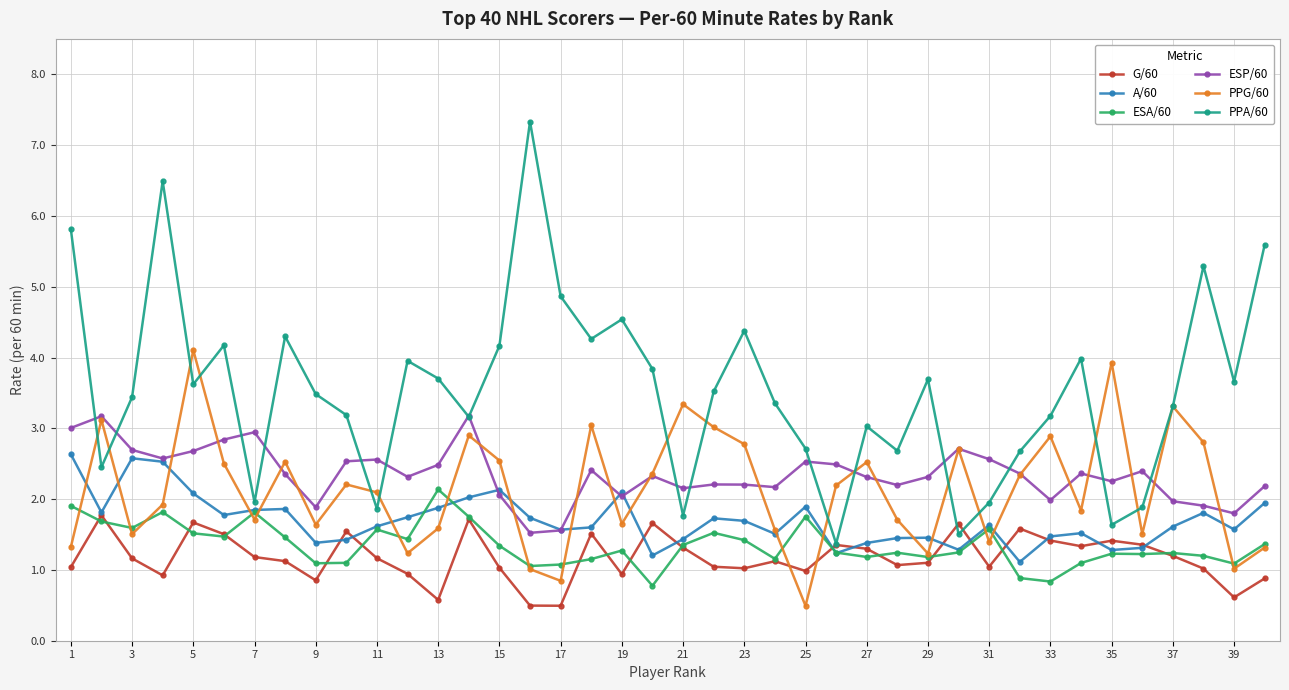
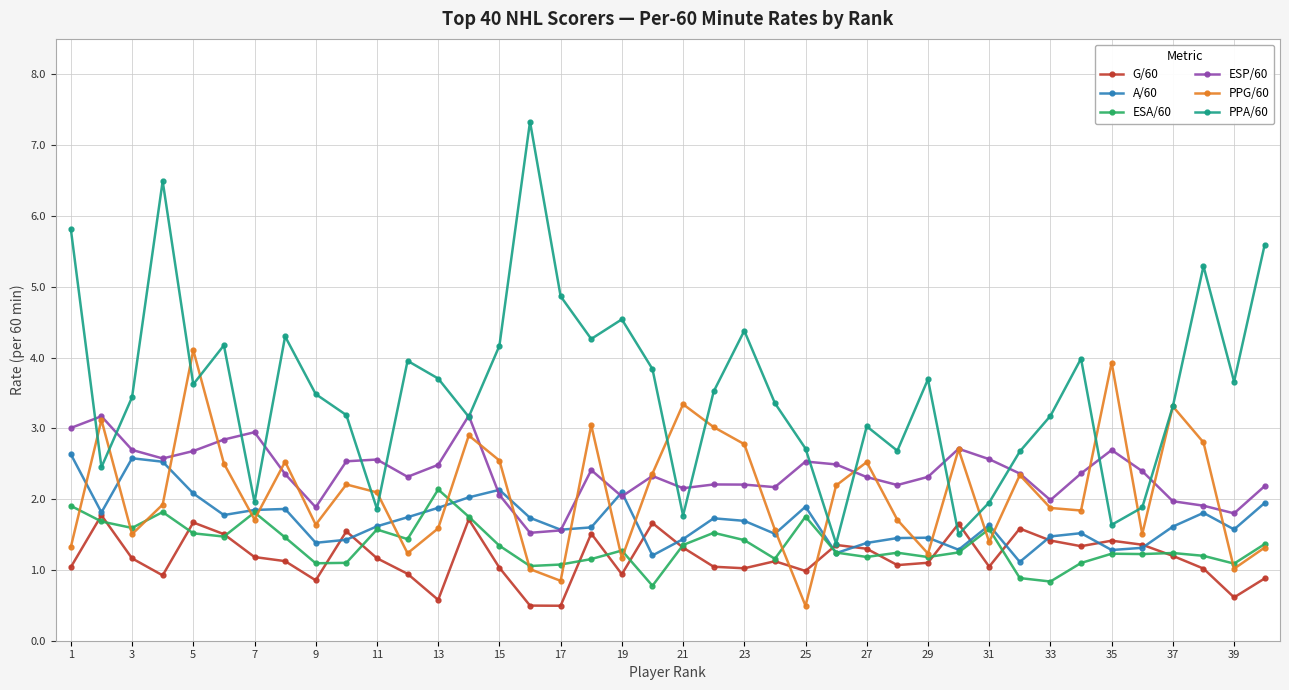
  {
    "G/60": {
      "1": 1.0,
      "3": 1.2,
      "5": 1.7,
      "7": 1.2,
      "9": 0.9,
      "11": 1.2,
      "13": 0.6,
      "15": 1.0,
      "17": 0.5,
      "19": 0.9,
      "21": 1.3,
      "23": 1.0,
      "25": 1.0,
      "27": 1.3,
      "29": 1.1,
      "31": 1.0,
      "33": 1.4,
      "35": 1.4,
      "37": 1.2,
      "39": 0.6
    },
    "A/60": {
      "1": 2.6,
      "3": 2.6,
      "5": 2.1,
      "9": 1.4,
      "11": 1.6,
      "13": 1.9,
      "15": 2.1,
      "19": 2.1,
      "21": 1.4,
      "23": 1.7,
      "25": 1.9,
      "27": 1.4,
      "29": 1.5,
      "31": 1.6,
      "33": 1.5,
      "35": 1.3,
      "37": 1.6,
      "39": 1.6
    },
    "ESP/60": {
      "1": 3.0,
      "3": 2.7,
      "5": 2.7,
      "7": 2.9,
      "9": 1.9,
      "11": 2.6,
      "13": 2.5,
      "15": 2.1,
      "19": 2.0,
      "21": 2.2,
      "23": 2.2,
      "25": 2.5,
      "27": 2.3,
      "29": 2.3,
      "31": 2.6,
      "33": 2.0,
-     "35": 2.3,
+     "35": 2.7,
      "37": 2.0,
      "39": 1.8
    },
    "PPG/60": {
      "1": 1.3,
      "3": 1.5,
      "5": 4.1,
      "7": 1.7,
      "9": 1.6,
      "11": 2.1,
      "13": 1.6,
      "15": 2.5,
      "17": 0.8,
-     "19": 1.7,
+     "19": 1.2,
      "21": 3.3,
      "23": 2.8,
      "25": 0.5,
      "27": 2.5,
      "29": 1.2,
      "31": 1.4,
-     "33": 2.9,
+     "33": 1.9,
      "35": 3.9,
      "39": 1.0
    }
  }
